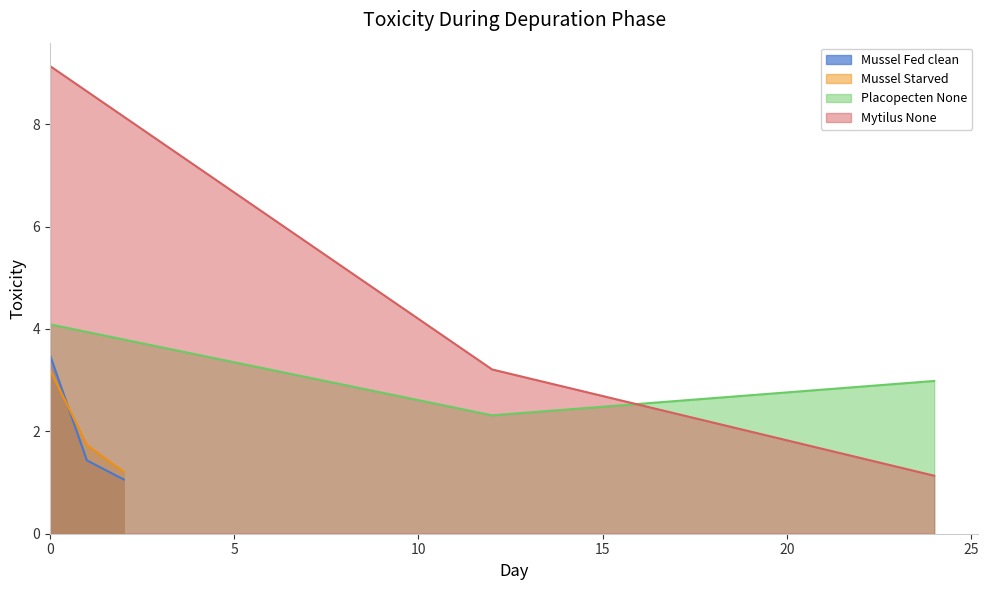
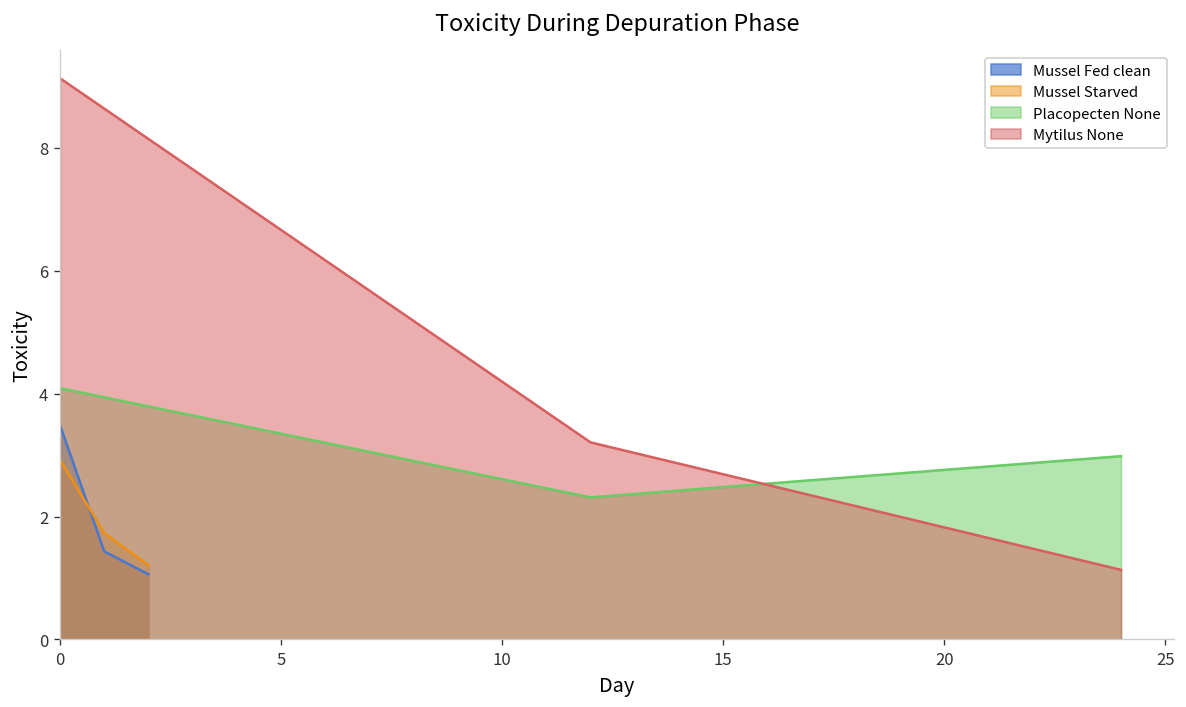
  {
    "Mussel Fed clean": {
      "0": 3.5
    },
    "Mussel Starved": {
-     "0": 3.2
+     "0": 2.9
    },
    "Placopecten None": {
      "0": 4.1
    },
    "Mytilus None": {
      "0": 9.1
    }
  }
